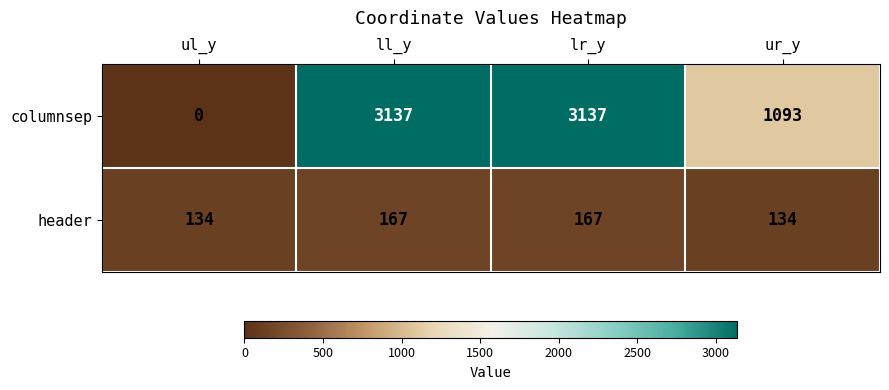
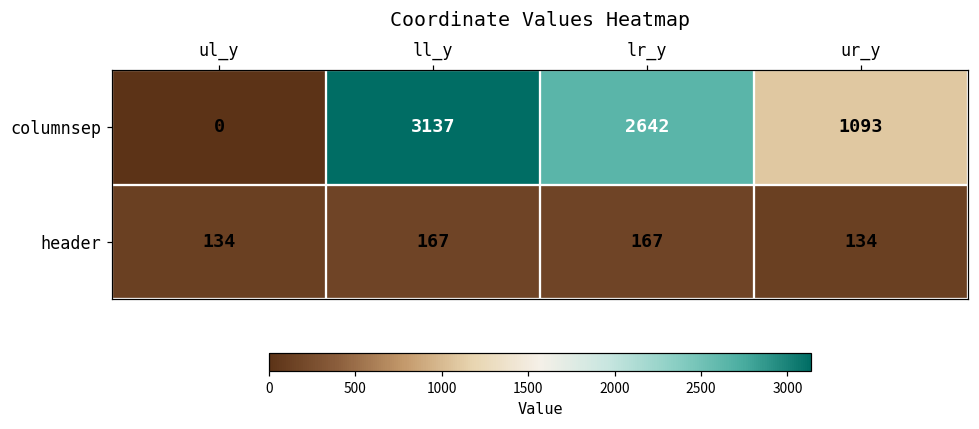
  {
    "columnsep": {
      "ul_y": 0,
      "ll_y": 3137,
-     "lr_y": 3137,
+     "lr_y": 2642,
      "ur_y": 1093
    },
    "header": {
      "ul_y": 134,
      "ll_y": 167,
      "lr_y": 167,
      "ur_y": 134
    }
  }
